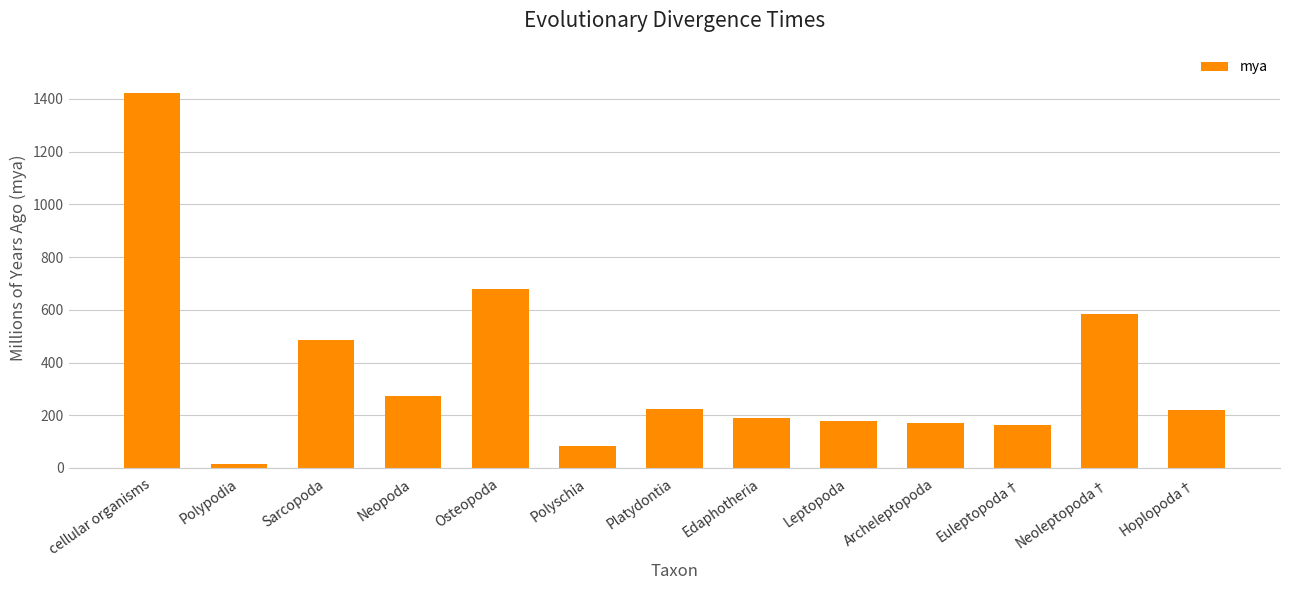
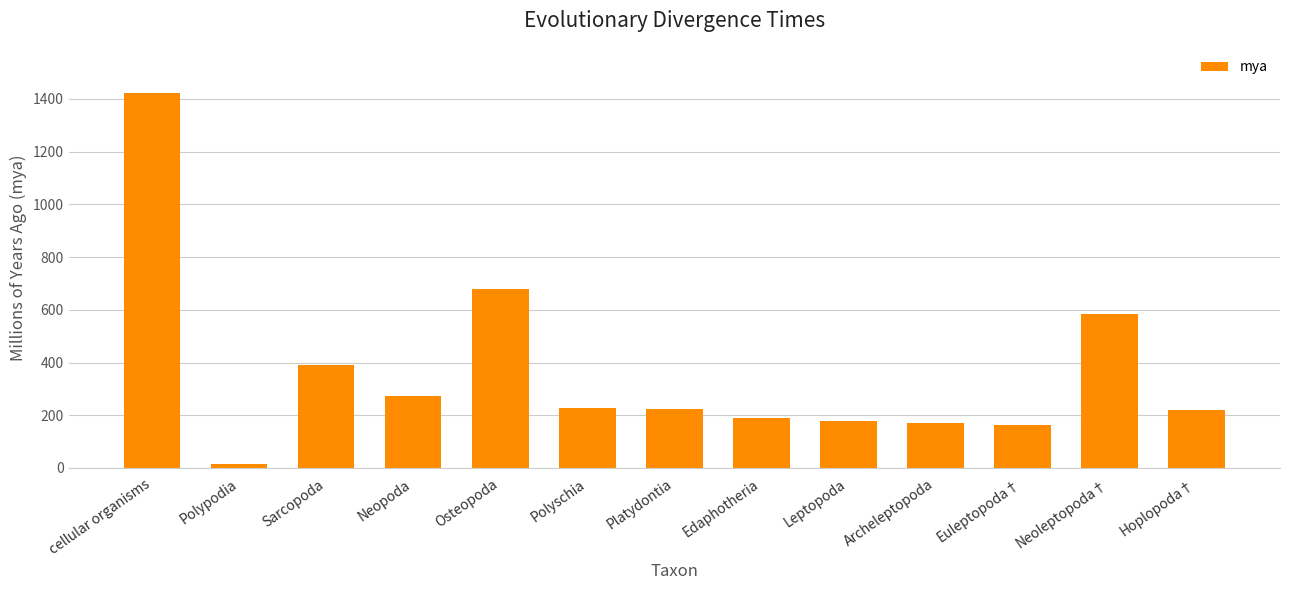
  {
    "cellular organisms": 1420,
    "Polypodia": 20,
-   "Sarcopoda": 480,
+   "Sarcopoda": 390,
    "Neopoda": 270,
    "Osteopoda": 680,
-   "Polyschia": 80,
+   "Polyschia": 230,
    "Platydontia": 230,
    "Edaphotheria": 190,
    "Leptopoda": 180,
    "Archeleptopoda": 170,
    "Euleptopoda†": 160,
    "Neoleptopoda†": 580,
    "Hoplopoda†": 220
  }
